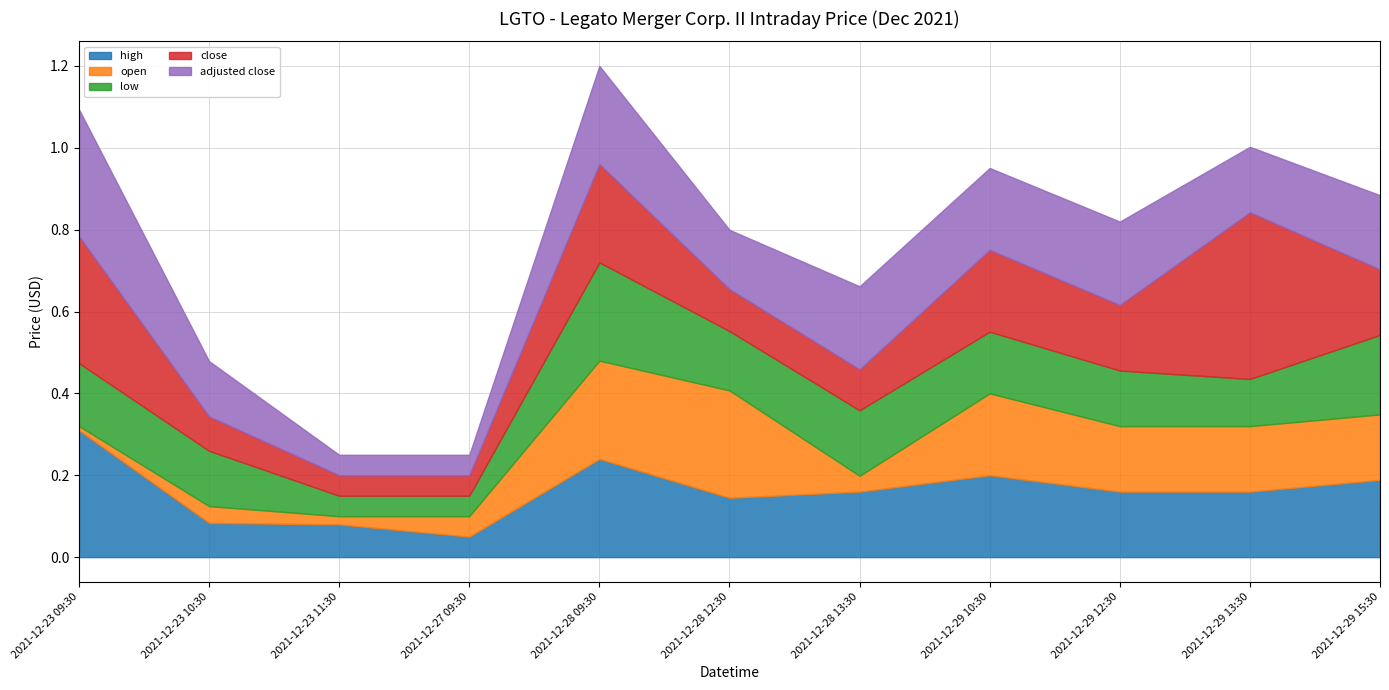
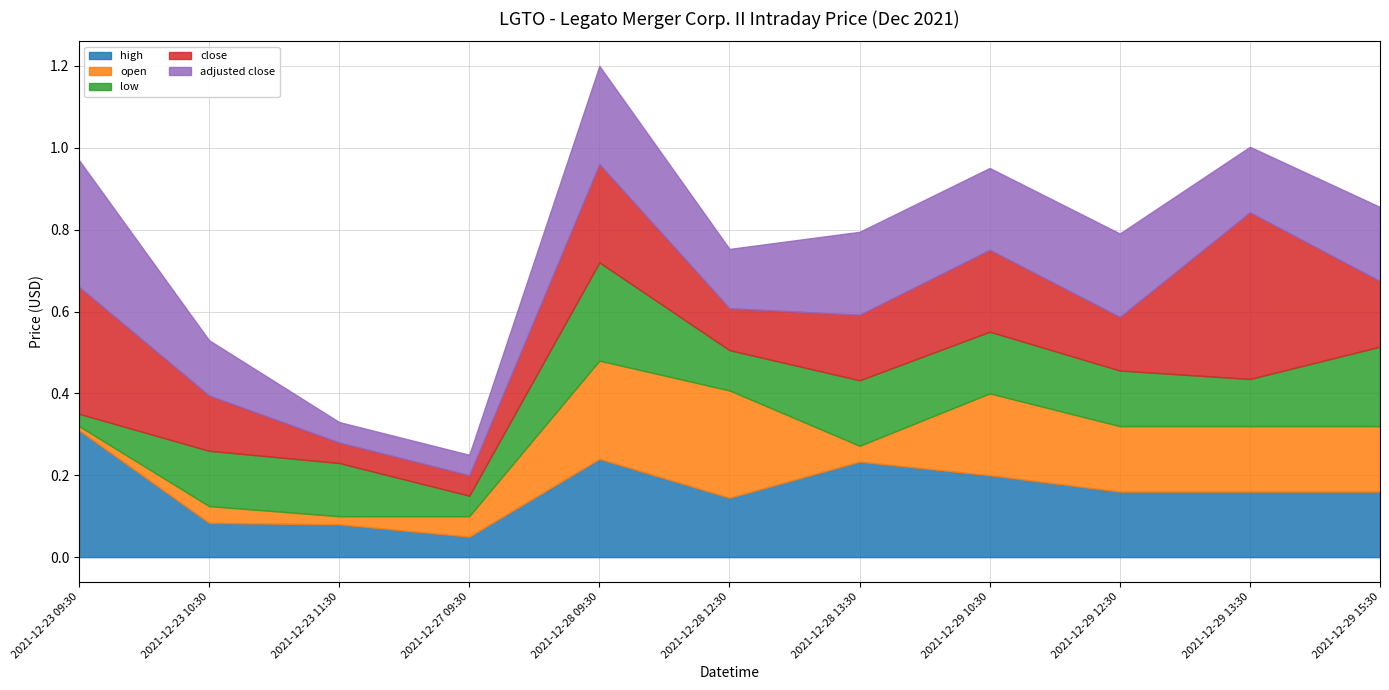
  {
    "high": {
      "2021-12-23 09:30": 0.31,
      "2021-12-23 10:30": 0.08,
      "2021-12-23 11:30": 0.08,
      "2021-12-27 09:30": 0.05,
      "2021-12-28 09:30": 0.24,
      "2021-12-28 12:30": 0.15,
-     "2021-12-28 13:30": 0.16,
+     "2021-12-28 13:30": 0.23,
      "2021-12-29 10:30": 0.20,
      "2021-12-29 12:30": 0.16,
      "2021-12-29 13:30": 0.16,
-     "2021-12-29 15:30": 0.19
+     "2021-12-29 15:30": 0.16
    },
    "open": {
      "2021-12-23 09:30": 0.01,
      "2021-12-23 10:30": 0.04,
      "2021-12-23 11:30": 0.02,
      "2021-12-27 09:30": 0.05,
      "2021-12-28 09:30": 0.24,
      "2021-12-28 12:30": 0.26,
      "2021-12-28 13:30": 0.04,
      "2021-12-29 10:30": 0.20,
      "2021-12-29 12:30": 0.16,
      "2021-12-29 13:30": 0.16,
      "2021-12-29 15:30": 0.16
    },
    "low": {
-     "2021-12-23 09:30": 0.15,
+     "2021-12-23 09:30": 0.03,
      "2021-12-23 10:30": 0.14,
-     "2021-12-23 11:30": 0.05,
+     "2021-12-23 11:30": 0.13,
      "2021-12-27 09:30": 0.05,
      "2021-12-28 09:30": 0.24,
-     "2021-12-28 12:30": 0.15,
+     "2021-12-28 12:30": 0.10,
      "2021-12-28 13:30": 0.16,
      "2021-12-29 10:30": 0.15,
      "2021-12-29 12:30": 0.14,
      "2021-12-29 13:30": 0.12,
      "2021-12-29 15:30": 0.19
    },
    "close": {
      "2021-12-23 09:30": 0.31,
-     "2021-12-23 10:30": 0.08,
+     "2021-12-23 10:30": 0.14,
      "2021-12-23 11:30": 0.05,
      "2021-12-27 09:30": 0.05,
      "2021-12-28 09:30": 0.24,
      "2021-12-28 12:30": 0.10,
-     "2021-12-28 13:30": 0.10,
+     "2021-12-28 13:30": 0.16,
      "2021-12-29 10:30": 0.20,
-     "2021-12-29 12:30": 0.16,
+     "2021-12-29 12:30": 0.13,
      "2021-12-29 13:30": 0.41,
      "2021-12-29 15:30": 0.16
    },
    "adjusted close": {
      "2021-12-23 09:30": 0.31,
      "2021-12-23 10:30": 0.14,
      "2021-12-23 11:30": 0.05,
      "2021-12-27 09:30": 0.05,
      "2021-12-28 09:30": 0.24,
      "2021-12-28 12:30": 0.15,
      "2021-12-28 13:30": 0.20,
      "2021-12-29 10:30": 0.20,
      "2021-12-29 12:30": 0.20,
      "2021-12-29 13:30": 0.16,
      "2021-12-29 15:30": 0.18
    }
  }
